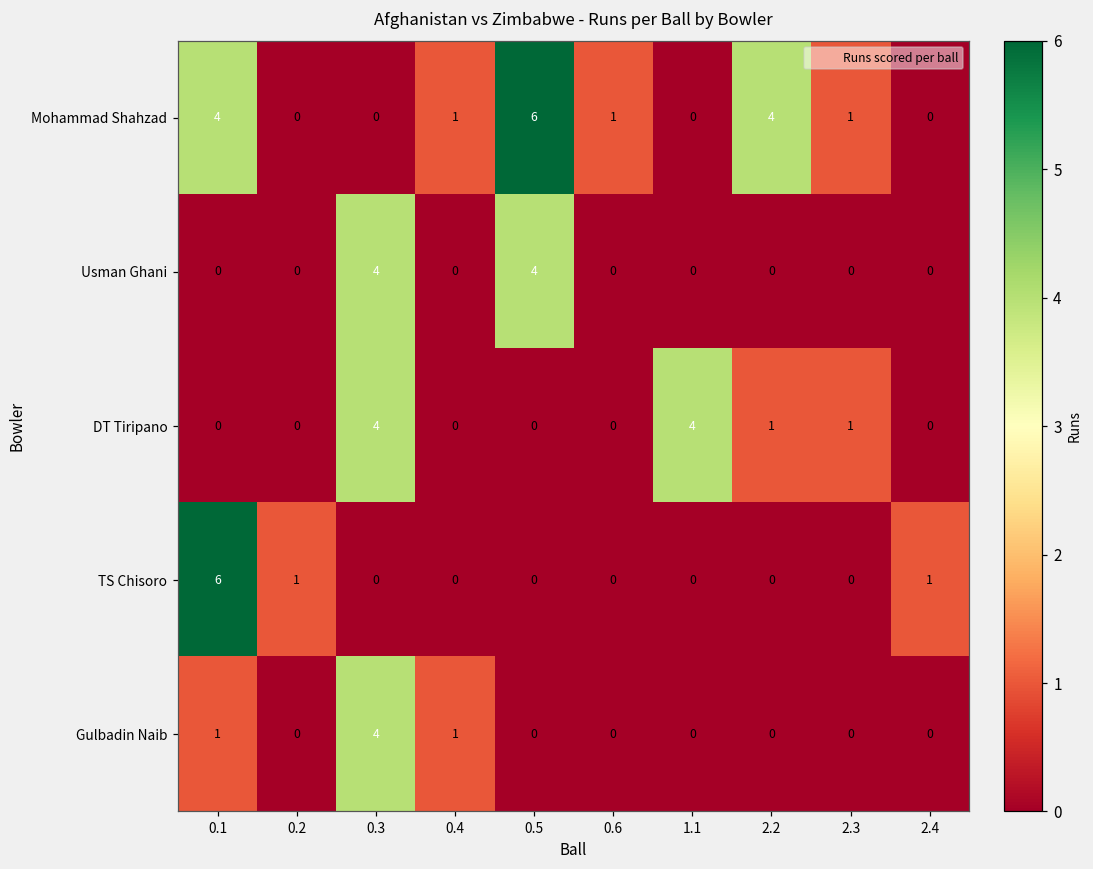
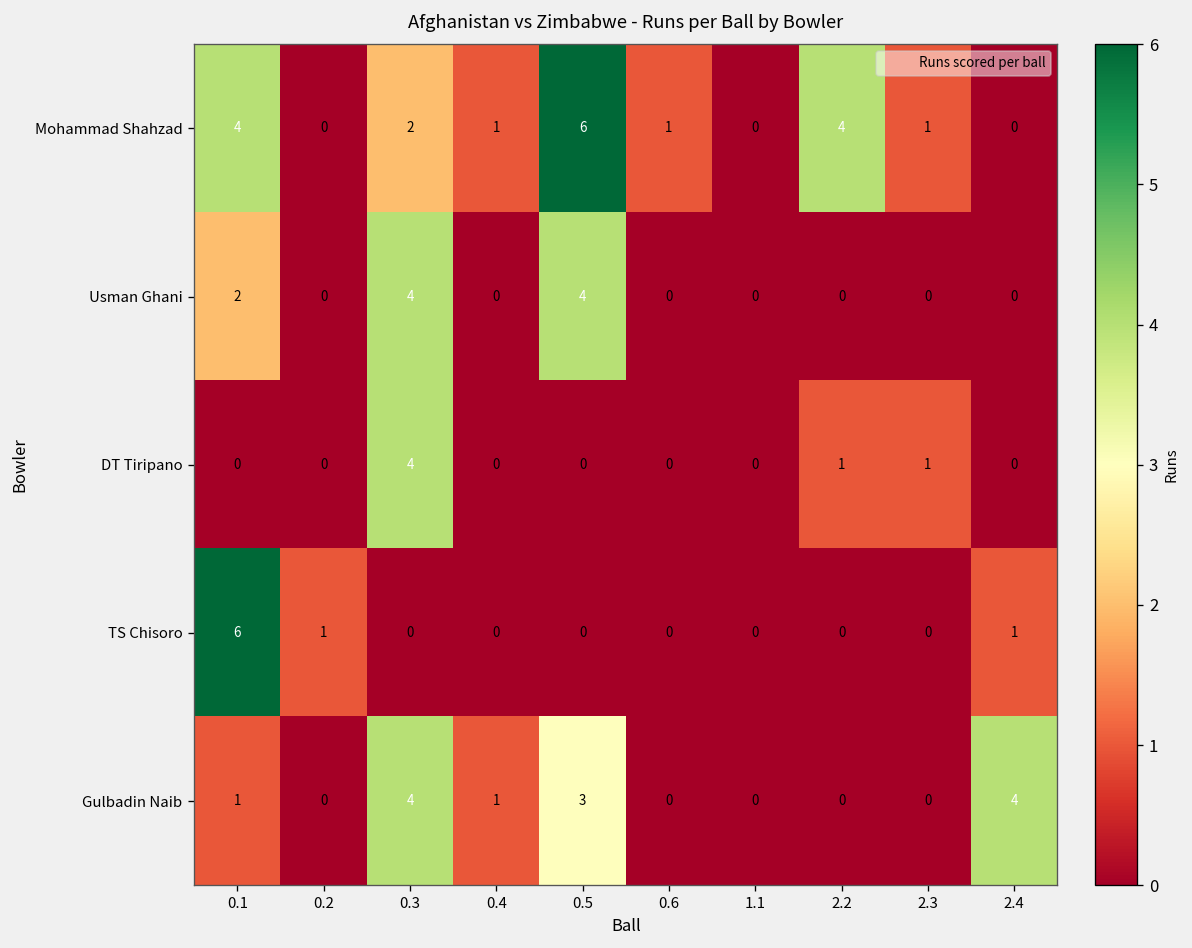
  {
    "Mohammad Shahzad": {
      "0.1": 4,
      "0.2": 0,
-     "0.3": 0,
+     "0.3": 2,
      "0.4": 1,
      "0.5": 6,
      "0.6": 1,
      "1.1": 0,
      "2.2": 4,
      "2.3": 1,
      "2.4": 0
    },
    "Usman Ghani": {
-     "0.1": 0,
+     "0.1": 2,
      "0.2": 0,
      "0.3": 4,
      "0.4": 0,
      "0.5": 4,
      "0.6": 0,
      "1.1": 0,
      "2.2": 0,
      "2.3": 0,
      "2.4": 0
    },
    "DT Tiripano": {
      "0.1": 0,
      "0.2": 0,
      "0.3": 4,
      "0.4": 0,
      "0.5": 0,
      "0.6": 0,
-     "1.1": 4,
+     "1.1": 0,
      "2.2": 1,
      "2.3": 1,
      "2.4": 0
    },
    "TS Chisoro": {
      "0.1": 6,
      "0.2": 1,
      "0.3": 0,
      "0.4": 0,
      "0.5": 0,
      "0.6": 0,
      "1.1": 0,
      "2.2": 0,
      "2.3": 0,
      "2.4": 1
    },
    "Gulbadin Naib": {
      "0.1": 1,
      "0.2": 0,
      "0.3": 4,
      "0.4": 1,
-     "0.5": 0,
+     "0.5": 3,
      "0.6": 0,
      "1.1": 0,
      "2.2": 0,
      "2.3": 0,
-     "2.4": 0
+     "2.4": 4
    }
  }
